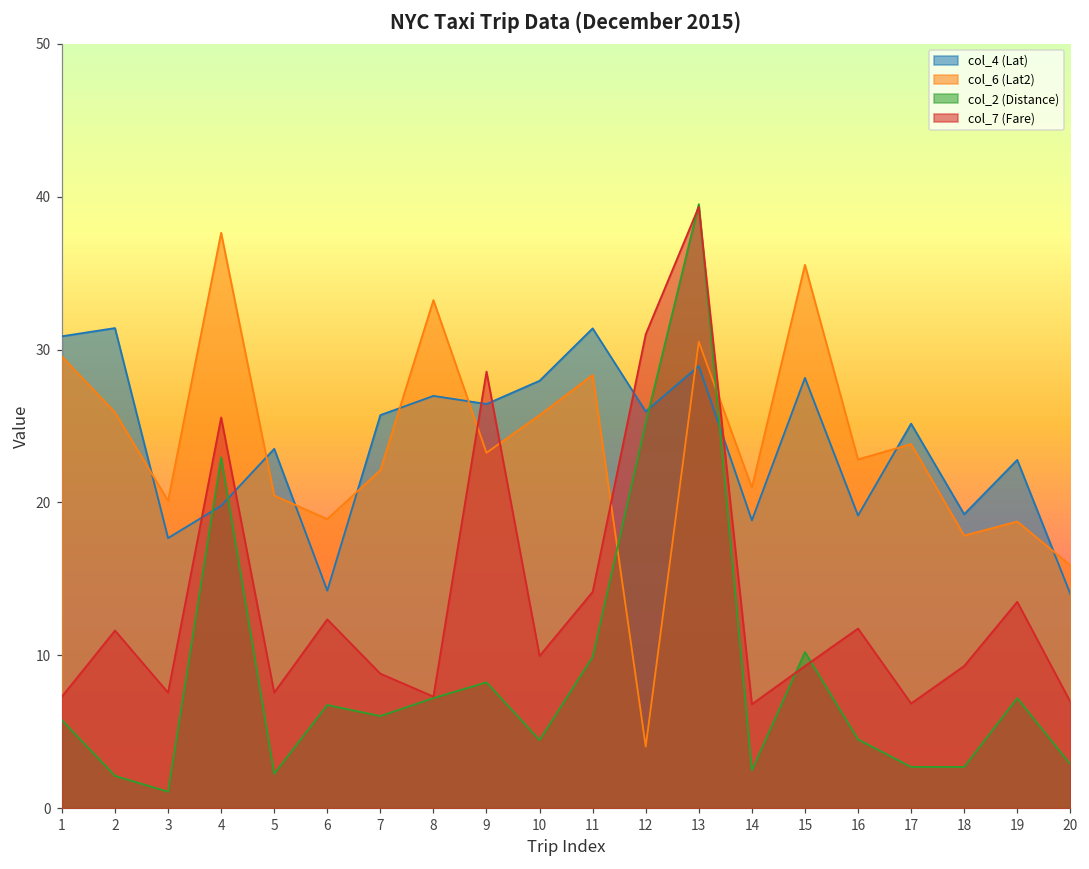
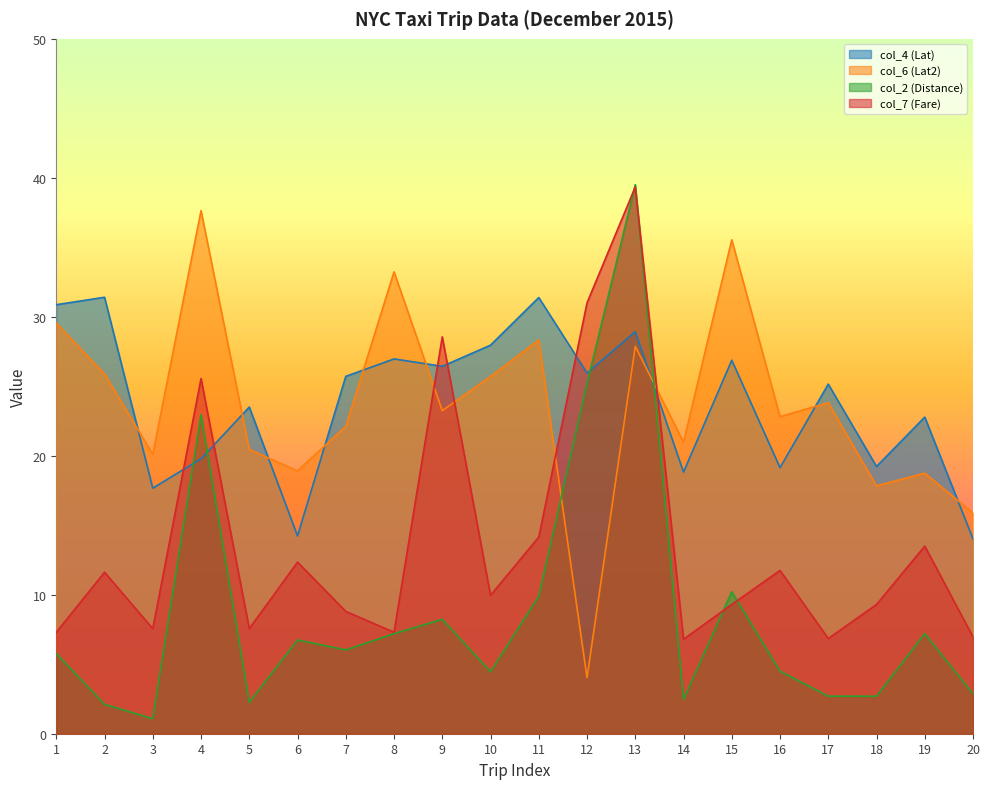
  {
    "col_4 (Lat)": {
      "1": 30.9,
      "2": 31.4,
      "3": 17.7,
      "4": 19.8,
      "5": 23.5,
      "6": 14.2,
      "7": 25.7,
      "8": 27.0,
      "9": 26.4,
      "10": 28.0,
      "11": 31.4,
      "12": 26.0,
      "13": 28.9,
      "14": 18.8,
-     "15": 28.1,
+     "15": 26.9,
      "16": 19.1,
      "17": 25.2,
      "18": 19.2,
      "19": 22.8,
      "20": 14.0
    },
    "col_6 (Lat2)": {
      "1": 29.5,
      "2": 25.9,
      "3": 20.1,
      "4": 37.6,
      "5": 20.4,
      "6": 18.9,
      "7": 22.1,
      "8": 33.2,
      "9": 23.2,
      "10": 25.7,
      "11": 28.3,
      "12": 4.0,
-     "13": 30.5,
+     "13": 27.9,
      "14": 21.0,
      "15": 35.5,
      "16": 22.8,
      "17": 23.8,
      "18": 17.8,
      "19": 18.8,
      "20": 15.9
    },
    "col_2 (Distance)": {
      "1": 5.8,
      "2": 2.1,
      "3": 1.1,
      "4": 23.0,
      "5": 2.3,
      "6": 6.8,
      "7": 6.0,
      "9": 8.2,
      "10": 4.5,
      "11": 9.9,
      "12": 25.2,
      "14": 2.5,
      "15": 10.2,
      "16": 4.5,
      "17": 2.7,
      "18": 2.7,
      "19": 7.2,
      "20": 2.9
    },
    "col_7 (Fare)": {
      "1": 7.3,
      "2": 11.6,
      "3": 7.6,
      "4": 25.6,
      "5": 7.6,
      "6": 12.4,
      "7": 8.8,
      "9": 28.6,
      "10": 10.0,
      "11": 14.2,
      "12": 31.0,
      "14": 6.8,
      "15": 9.3,
      "16": 11.8,
      "17": 6.8,
      "18": 9.3,
      "19": 13.5,
      "20": 7.0
    }
  }
